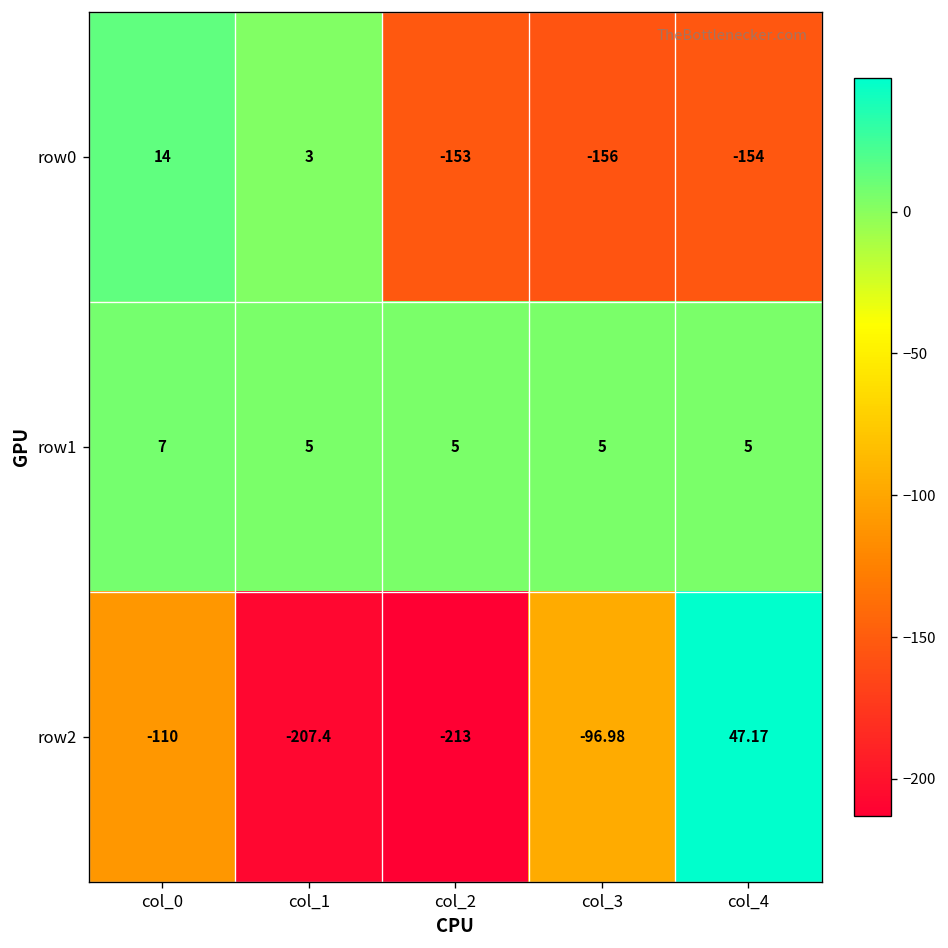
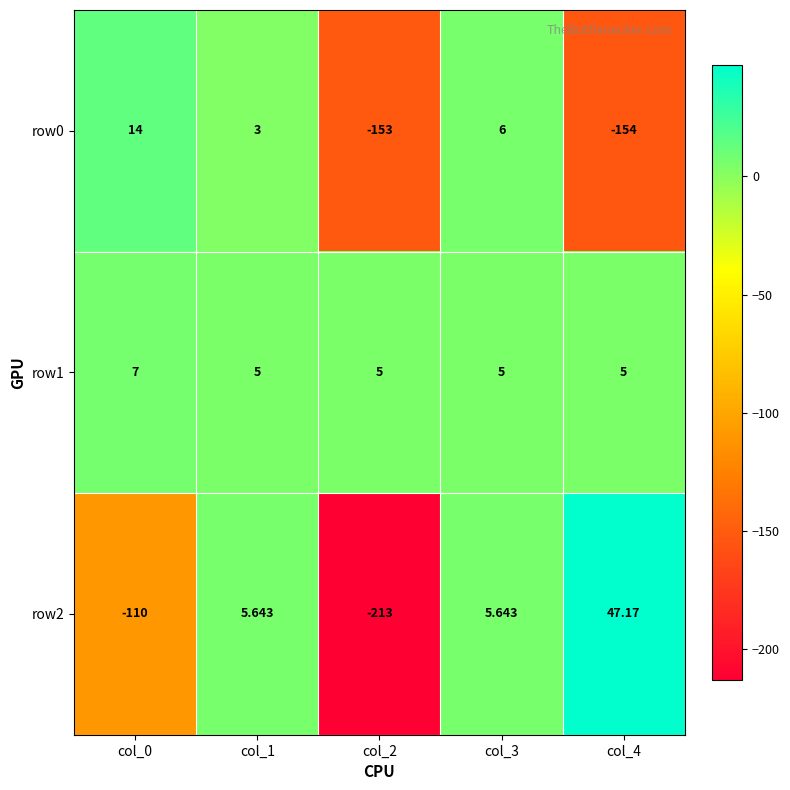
  {
    "row0": {
      "col_0": 14,
      "col_1": 3,
      "col_2": -153,
-     "col_3": -156
+     "col_3": 6
    },
    "row1": {
      "col_0": 7,
      "col_1": 5,
      "col_2": 5,
      "col_3": 5,
      "col_4": 5
    },
    "row2": {
      "col_0": -110,
-     "col_1": -207.4,
+     "col_1": 5.643,
      "col_2": -213,
-     "col_3": -96.98,
+     "col_3": 5.643,
      "col_4": 47.17
    }
  }
